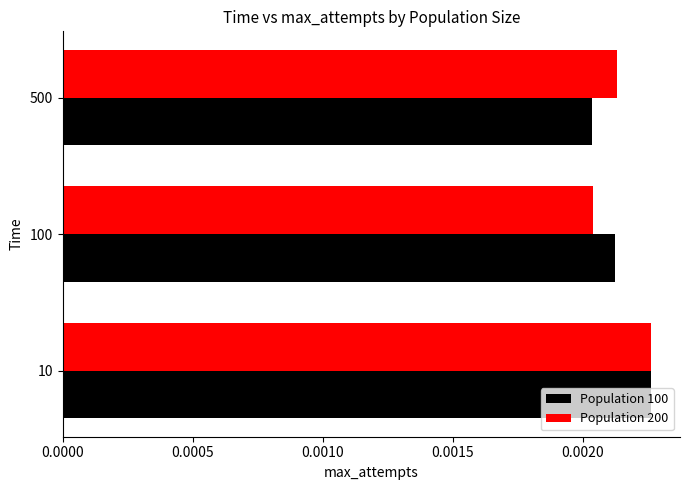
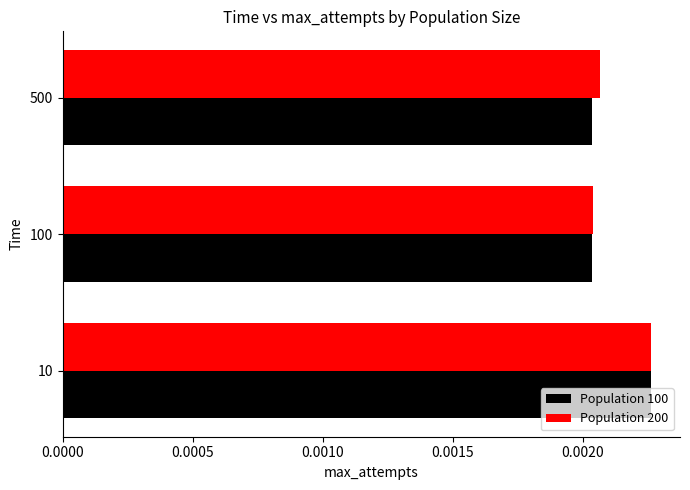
  {
    "Population 100": {
      "500": 0.00204,
-     "100": 0.00212
+     "100": 0.00204
    },
    "Population 200": {
-     "500": 0.00213,
+     "500": 0.00207,
      "100": 0.00204,
      "10": 0.00226
    }
  }
